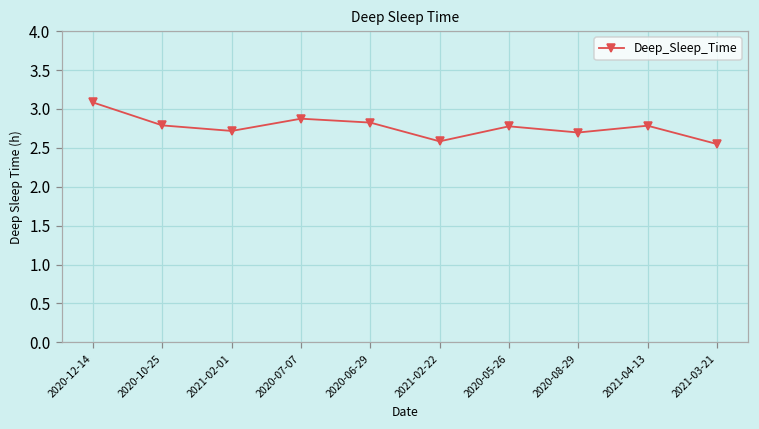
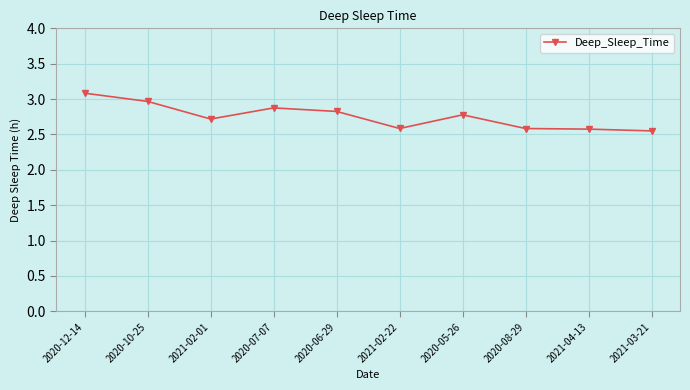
  {
    "2020-12-14": 3.1,
-   "2020-10-25": 2.8,
+   "2020-10-25": 3.0,
    "2021-02-01": 2.7,
    "2020-07-07": 2.9,
    "2020-06-29": 2.8,
    "2021-02-22": 2.6,
    "2020-05-26": 2.8,
-   "2020-08-29": 2.7,
-   "2021-04-13": 2.8,
+   "2020-08-29": 2.6,
+   "2021-04-13": 2.6,
    "2021-03-21": 2.6
  }
